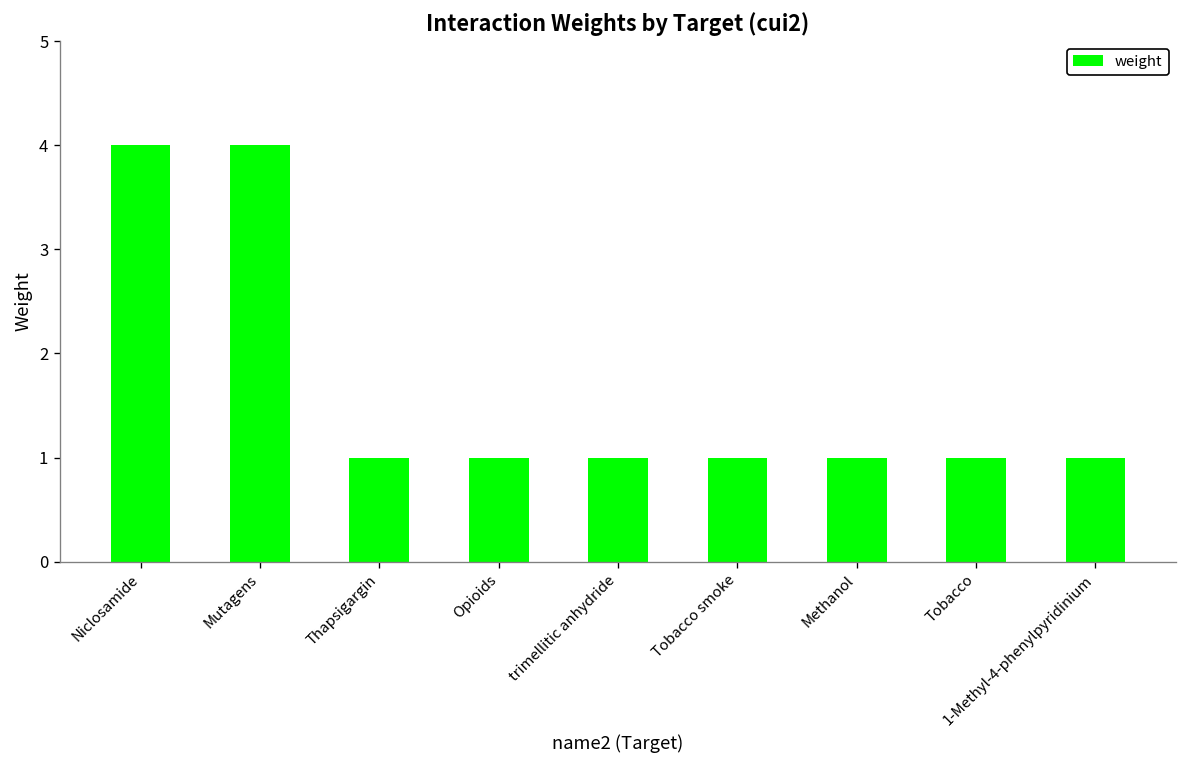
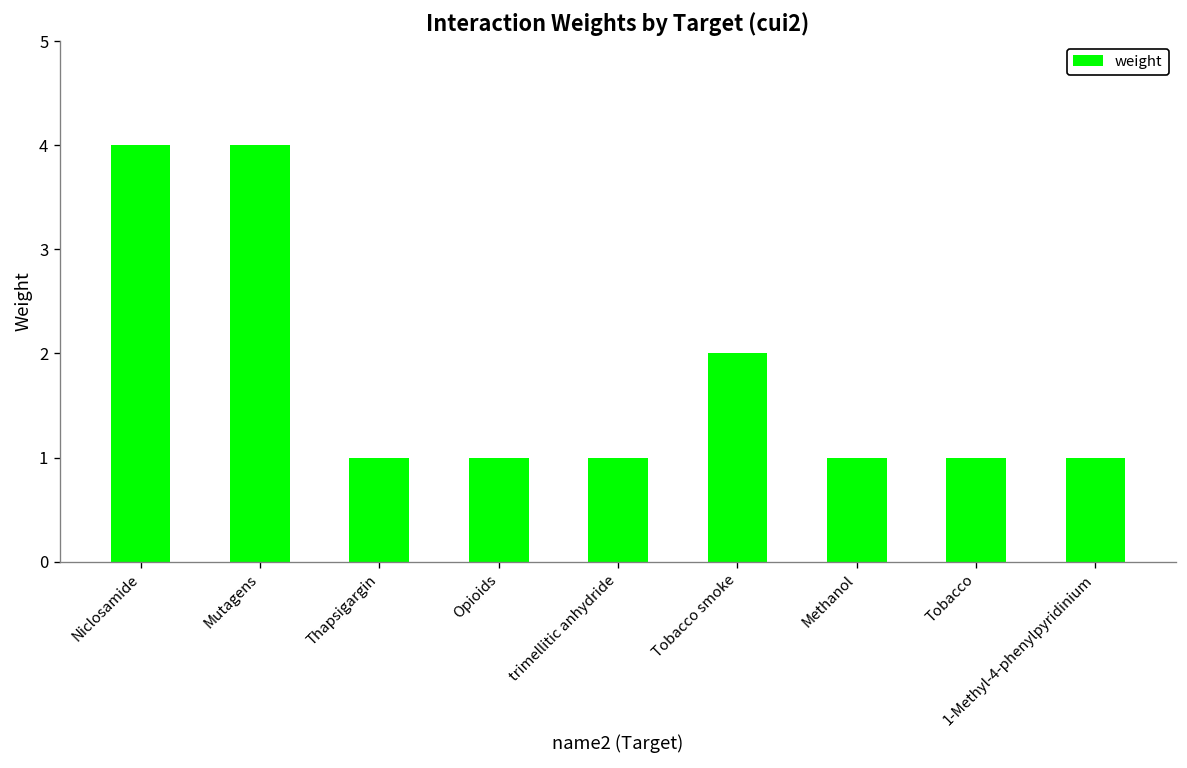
  {
    "Niclosamide": 4,
    "Mutagens": 4,
    "Thapsigargin": 1,
    "Opioids": 1,
    "trimellitic anhydride": 1,
-   "Tobacco smoke": 1,
+   "Tobacco smoke": 2,
    "Methanol": 1,
    "Tobacco": 1,
    "1-Methyl-4-phenylpyridinium": 1
  }
